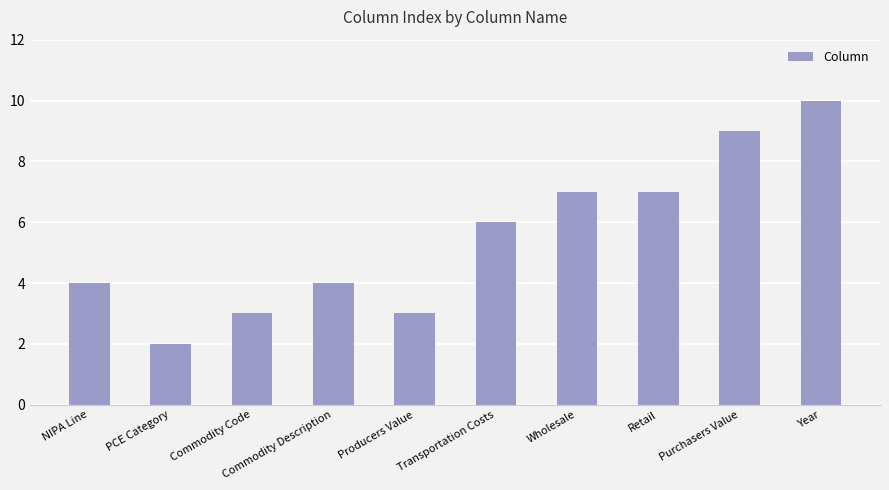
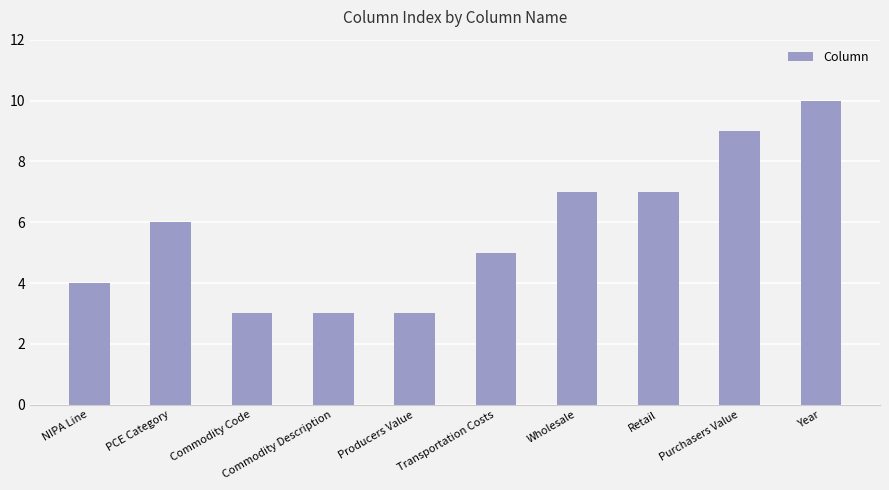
  {
    "NIPA Line": 4,
-   "PCE Category": 2,
+   "PCE Category": 6,
    "Commodity Code": 3,
-   "Commodity Description": 4,
+   "Commodity Description": 3,
    "Producers Value": 3,
-   "Transportation Costs": 6,
+   "Transportation Costs": 5,
    "Wholesale": 7,
    "Retail": 7,
    "Purchasers Value": 9,
    "Year": 10
  }
